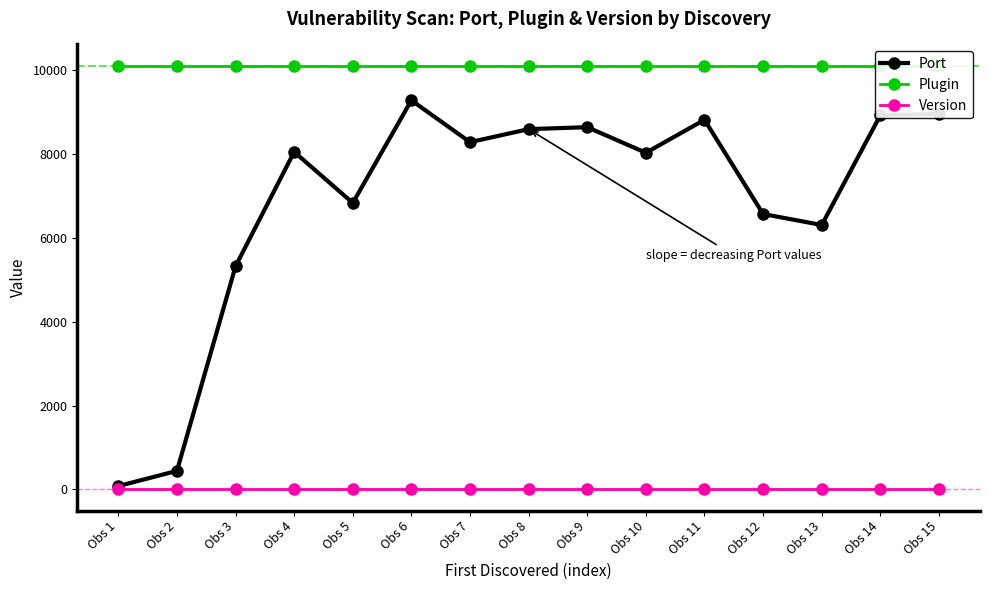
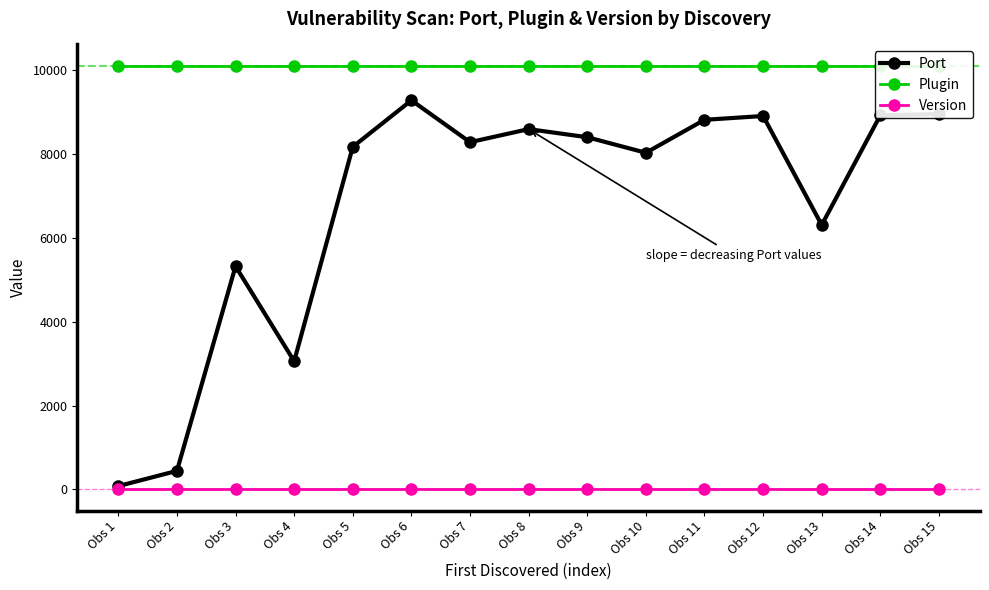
  {
    "Port": {
      "Obs 1": 100,
      "Obs 2": 400,
      "Obs 3": 5300,
-     "Obs 4": 8100,
-     "Obs 5": 6800,
+     "Obs 4": 3100,
+     "Obs 5": 8200,
      "Obs 6": 9300,
      "Obs 7": 8300,
      "Obs 8": 8600,
-     "Obs 9": 8600,
+     "Obs 9": 8400,
      "Obs 10": 8000,
      "Obs 11": 8800,
-     "Obs 12": 6600,
+     "Obs 12": 8900,
      "Obs 13": 6300
    },
    "Plugin": {
      "Obs 1": 10100,
      "Obs 2": 10100,
      "Obs 3": 10100,
      "Obs 4": 10100,
      "Obs 5": 10100,
      "Obs 6": 10100,
      "Obs 7": 10100,
      "Obs 8": 10100,
      "Obs 9": 10100,
      "Obs 10": 10100,
      "Obs 11": 10100,
      "Obs 12": 10100,
      "Obs 13": 10100
    },
    "Version": {
      "Obs 1": 0,
      "Obs 2": 0,
      "Obs 3": 0,
      "Obs 4": 0,
      "Obs 5": 0,
      "Obs 6": 0,
      "Obs 7": 0,
      "Obs 8": 0,
      "Obs 9": 0,
      "Obs 10": 0,
      "Obs 11": 0,
      "Obs 12": 0,
      "Obs 13": 0,
      "Obs 14": 0,
      "Obs 15": 0
    }
  }
